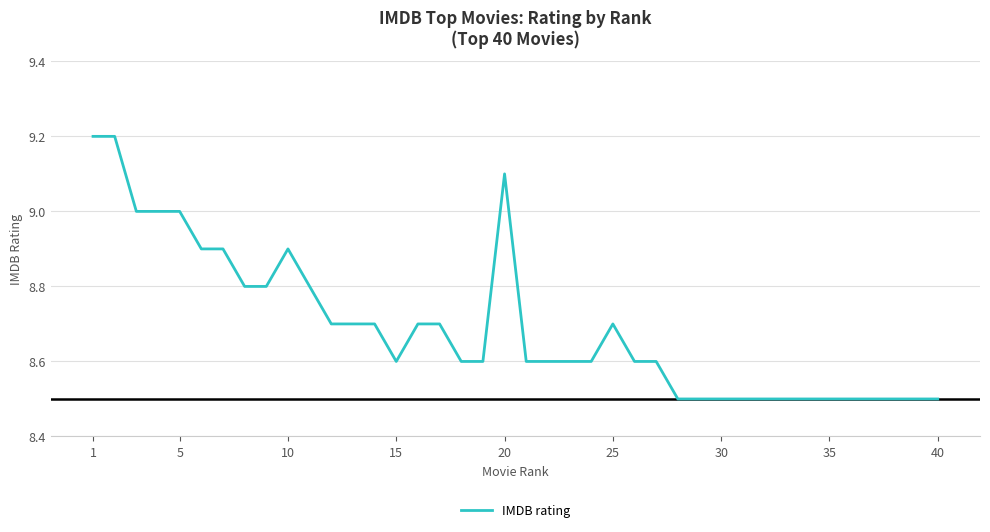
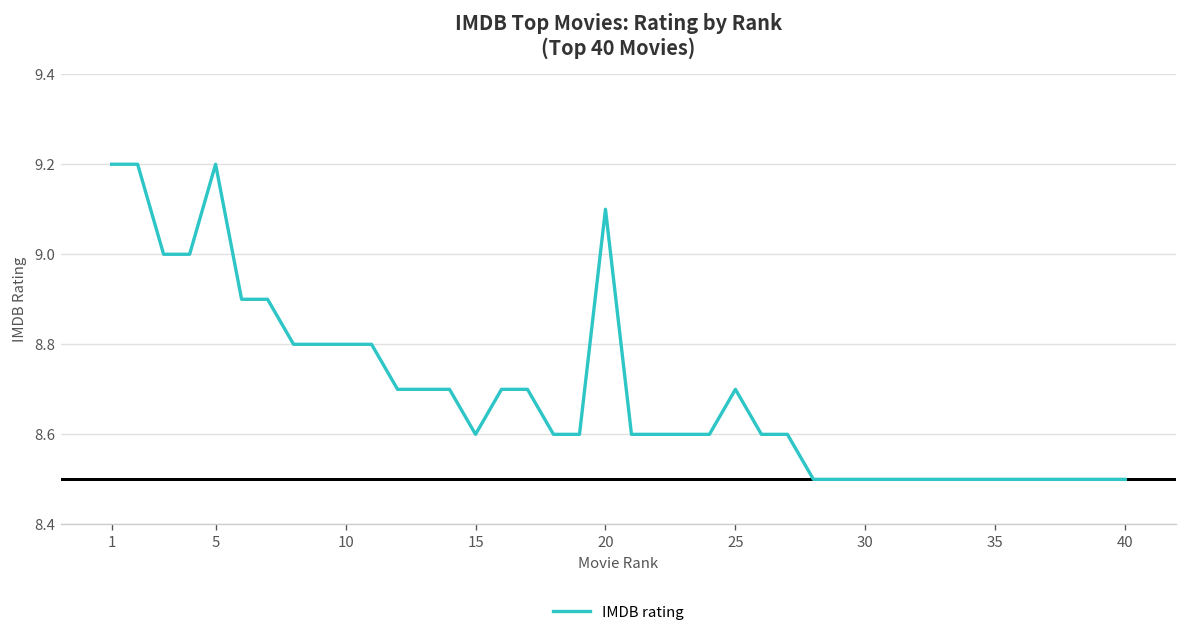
  {
    "1": 9.2,
-   "5": 9.0,
-   "10": 8.9,
+   "5": 9.2,
+   "10": 8.8,
    "15": 8.6,
    "20": 9.1,
    "25": 8.7,
    "30": 8.5,
    "35": 8.5,
    "40": 8.5
  }
